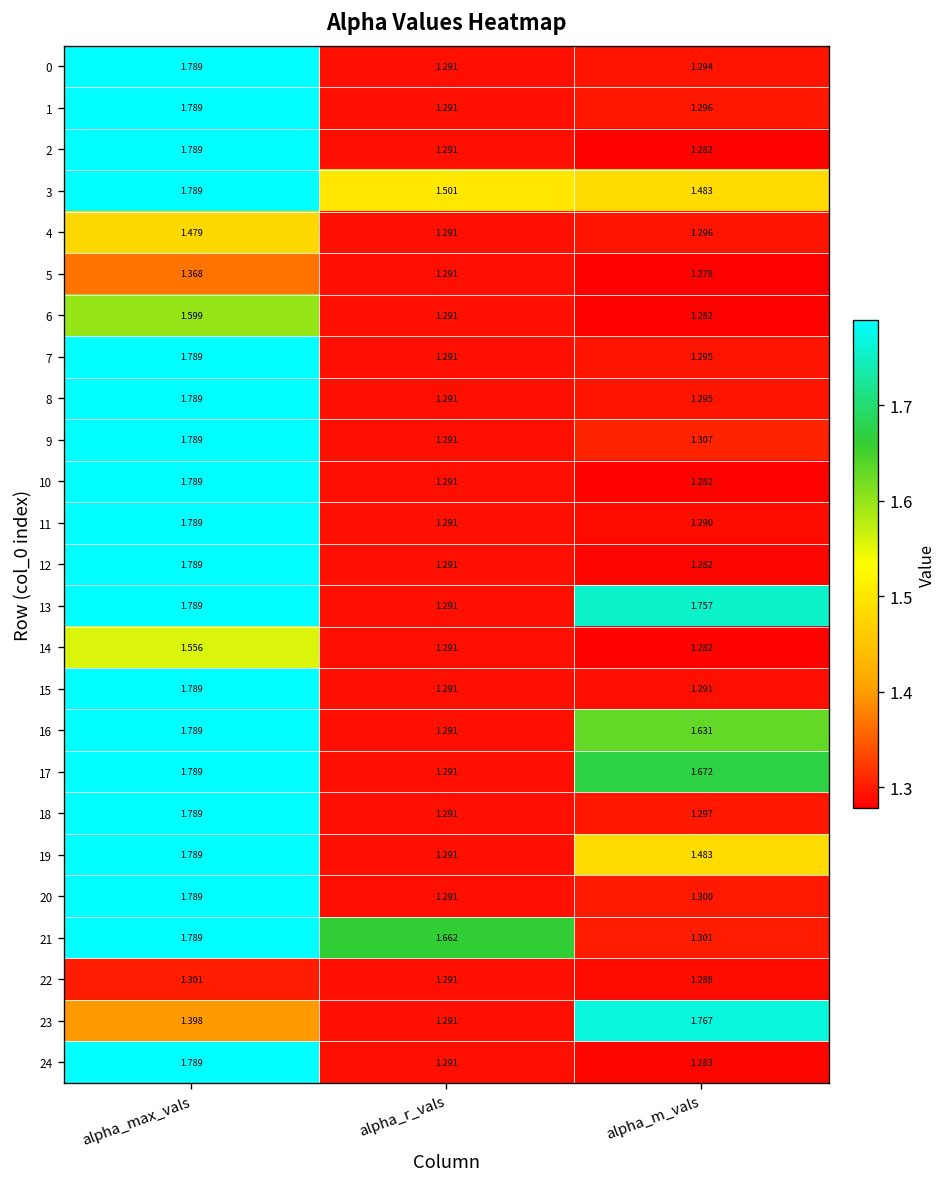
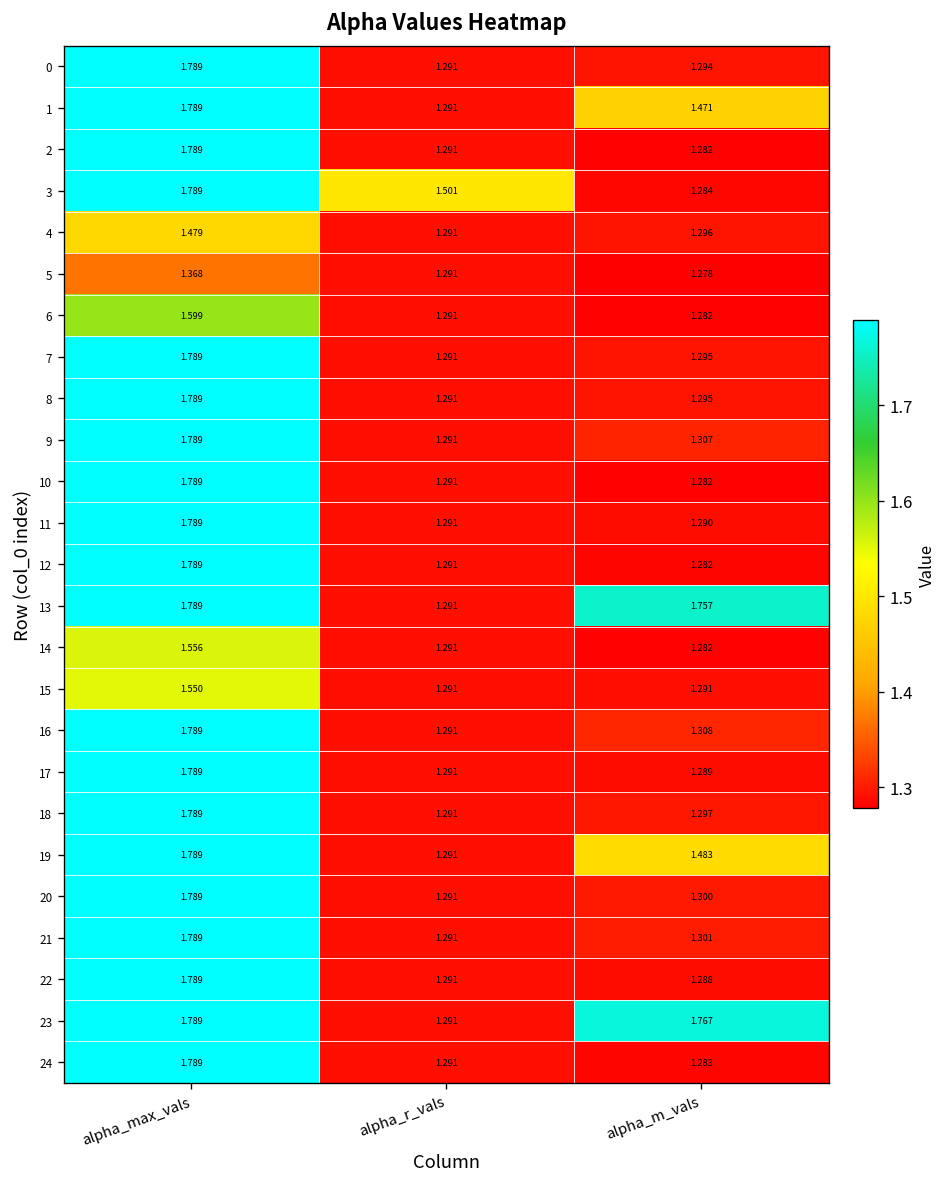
  {
    "0": {
      "alpha_max_vals": 1.789,
      "alpha_r_vals": 1.291,
      "alpha_m_vals": 1.294
    },
    "1": {
      "alpha_max_vals": 1.789,
      "alpha_r_vals": 1.291,
-     "alpha_m_vals": 1.296
+     "alpha_m_vals": 1.471
    },
    "2": {
      "alpha_max_vals": 1.789,
      "alpha_r_vals": 1.291,
      "alpha_m_vals": 1.282
    },
    "3": {
      "alpha_max_vals": 1.789,
      "alpha_r_vals": 1.501,
-     "alpha_m_vals": 1.483
+     "alpha_m_vals": 1.284
    },
    "4": {
      "alpha_max_vals": 1.479,
      "alpha_r_vals": 1.291,
      "alpha_m_vals": 1.296
    },
    "5": {
      "alpha_max_vals": 1.368,
      "alpha_r_vals": 1.291,
      "alpha_m_vals": 1.278
    },
    "6": {
      "alpha_max_vals": 1.599,
      "alpha_r_vals": 1.291,
      "alpha_m_vals": 1.282
    },
    "7": {
      "alpha_max_vals": 1.789,
      "alpha_r_vals": 1.291,
      "alpha_m_vals": 1.295
    },
    "8": {
      "alpha_max_vals": 1.789,
      "alpha_r_vals": 1.291,
      "alpha_m_vals": 1.295
    },
    "9": {
      "alpha_max_vals": 1.789,
      "alpha_r_vals": 1.291,
      "alpha_m_vals": 1.307
    },
    "10": {
      "alpha_max_vals": 1.789,
      "alpha_r_vals": 1.291,
      "alpha_m_vals": 1.282
    },
    "11": {
      "alpha_max_vals": 1.789,
      "alpha_r_vals": 1.291,
      "alpha_m_vals": 1.290
    },
    "12": {
      "alpha_max_vals": 1.789,
      "alpha_r_vals": 1.291,
      "alpha_m_vals": 1.282
    },
    "13": {
      "alpha_max_vals": 1.789,
      "alpha_r_vals": 1.291,
      "alpha_m_vals": 1.757
    },
    "14": {
      "alpha_max_vals": 1.556,
      "alpha_r_vals": 1.291,
      "alpha_m_vals": 1.282
    },
    "15": {
-     "alpha_max_vals": 1.789,
+     "alpha_max_vals": 1.550,
      "alpha_r_vals": 1.291,
      "alpha_m_vals": 1.291
    },
    "16": {
      "alpha_max_vals": 1.789,
      "alpha_r_vals": 1.291,
-     "alpha_m_vals": 1.631
+     "alpha_m_vals": 1.308
    },
    "17": {
      "alpha_max_vals": 1.789,
      "alpha_r_vals": 1.291,
-     "alpha_m_vals": 1.672
+     "alpha_m_vals": 1.289
    },
    "18": {
      "alpha_max_vals": 1.789,
      "alpha_r_vals": 1.291,
      "alpha_m_vals": 1.297
    },
    "19": {
      "alpha_max_vals": 1.789,
      "alpha_r_vals": 1.291,
      "alpha_m_vals": 1.483
    },
    "20": {
      "alpha_max_vals": 1.789,
      "alpha_r_vals": 1.291,
      "alpha_m_vals": 1.300
    },
    "21": {
      "alpha_max_vals": 1.789,
-     "alpha_r_vals": 1.662,
+     "alpha_r_vals": 1.291,
      "alpha_m_vals": 1.301
    },
    "22": {
-     "alpha_max_vals": 1.301,
+     "alpha_max_vals": 1.789,
      "alpha_r_vals": 1.291,
      "alpha_m_vals": 1.288
    },
    "23": {
-     "alpha_max_vals": 1.398,
+     "alpha_max_vals": 1.789,
      "alpha_r_vals": 1.291,
      "alpha_m_vals": 1.767
    },
    "24": {
      "alpha_max_vals": 1.789,
      "alpha_r_vals": 1.291,
      "alpha_m_vals": 1.283
    }
  }
